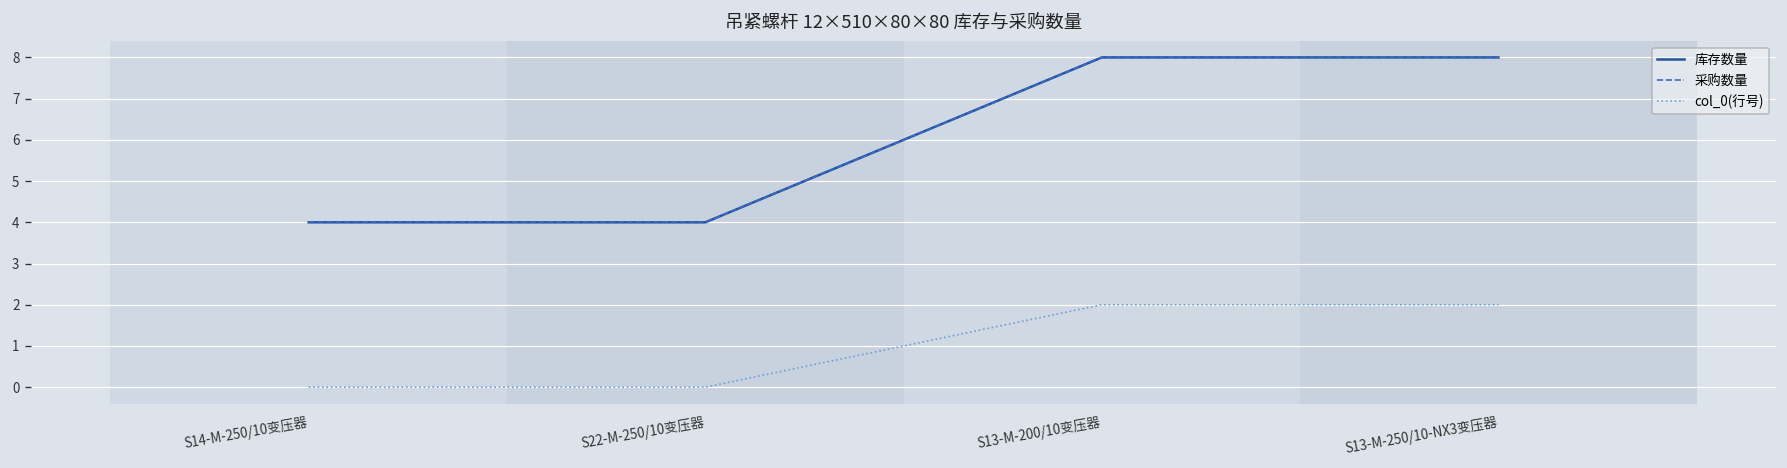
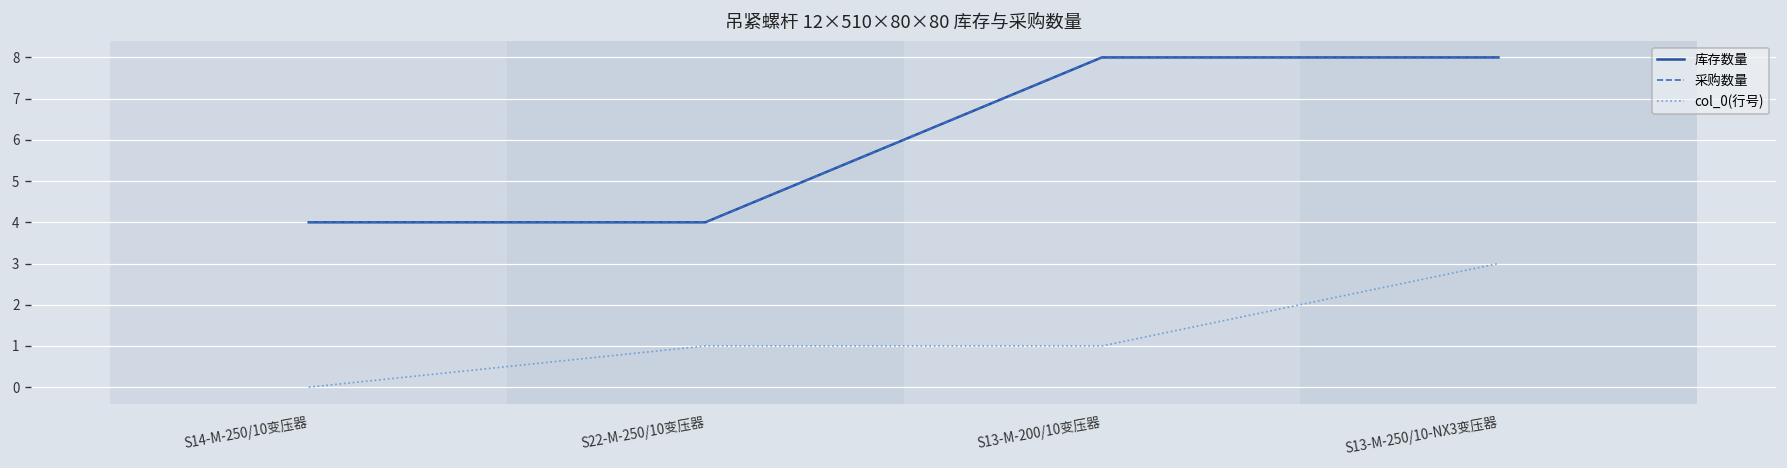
  {
    "采购数量": {
      "S14-M-250/10变压器": 4,
      "S22-M-250/10变压器": 4,
      "S13-M-200/10变压器": 8,
      "S13-M-250/10-NX3变压器": 8
    },
    "col_0(行号)": {
      "S14-M-250/10变压器": 0,
-     "S22-M-250/10变压器": 0,
-     "S13-M-200/10变压器": 2,
-     "S13-M-250/10-NX3变压器": 2
+     "S22-M-250/10变压器": 1,
+     "S13-M-200/10变压器": 1,
+     "S13-M-250/10-NX3变压器": 3
    }
  }
